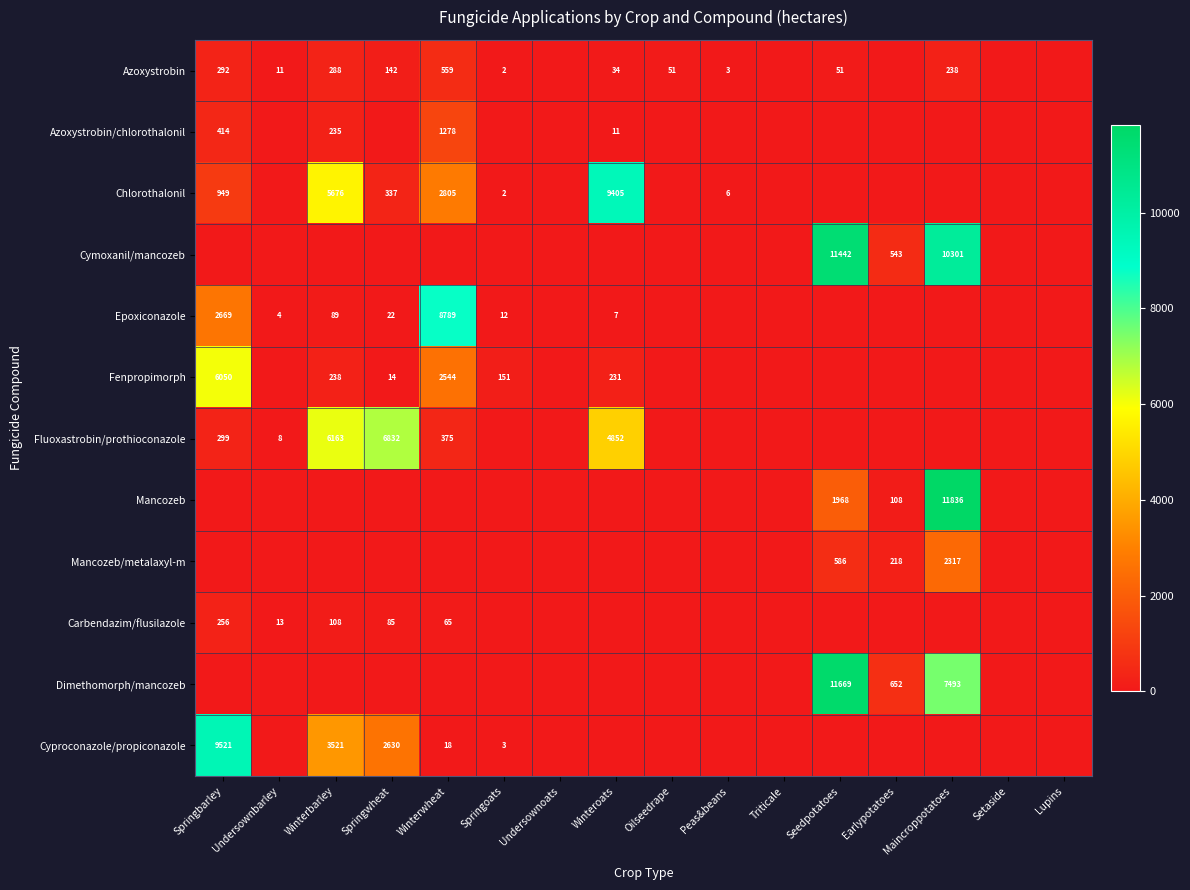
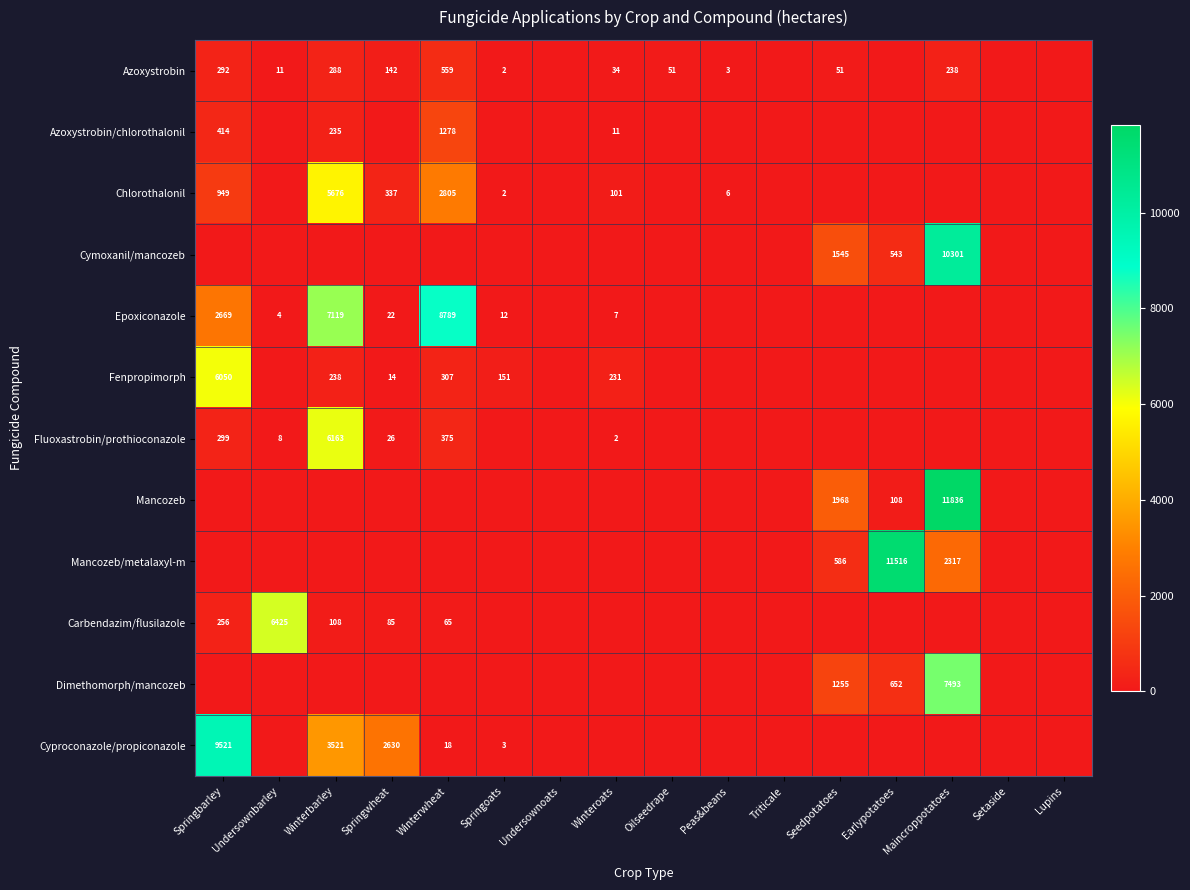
  {
    "Azoxystrobin": {
      "Springbarley": 292,
      "Undersownbarley": 11,
      "Winterbarley": 288,
      "Springwheat": 142,
      "Winterwheat": 559,
      "Springoats": 2,
      "Winteroats": 34,
      "Oilseedrape": 51,
      "Peas&beans": 3,
      "Seedpotatoes": 51,
      "Maincroppotatoes": 238
    },
    "Azoxystrobin/chlorothalonil": {
      "Springbarley": 414,
      "Winterbarley": 235,
      "Winterwheat": 1278,
      "Winteroats": 11
    },
    "Chlorothalonil": {
      "Springbarley": 949,
      "Winterbarley": 5676,
      "Springwheat": 337,
      "Winterwheat": 2805,
      "Springoats": 2,
-     "Winteroats": 9405,
+     "Winteroats": 101,
      "Peas&beans": 6
    },
    "Cymoxanil/mancozeb": {
-     "Seedpotatoes": 11442,
+     "Seedpotatoes": 1545,
      "Earlypotatoes": 543,
      "Maincroppotatoes": 10301
    },
    "Epoxiconazole": {
      "Springbarley": 2669,
      "Undersownbarley": 4,
-     "Winterbarley": 89,
+     "Winterbarley": 7119,
      "Springwheat": 22,
      "Winterwheat": 8789,
      "Springoats": 12,
      "Winteroats": 7
    },
    "Fenpropimorph": {
      "Springbarley": 6050,
      "Winterbarley": 238,
      "Springwheat": 14,
-     "Winterwheat": 2544,
+     "Winterwheat": 307,
      "Springoats": 151,
      "Winteroats": 231
    },
    "Fluoxastrobin/prothioconazole": {
      "Springbarley": 299,
      "Undersownbarley": 8,
      "Winterbarley": 6163,
-     "Springwheat": 6832,
+     "Springwheat": 26,
      "Winterwheat": 375,
-     "Winteroats": 4852
+     "Winteroats": 2
    },
    "Mancozeb": {
      "Seedpotatoes": 1968,
      "Earlypotatoes": 108,
      "Maincroppotatoes": 11836
    },
    "Mancozeb/metalaxyl-m": {
      "Seedpotatoes": 586,
-     "Earlypotatoes": 218,
+     "Earlypotatoes": 11516,
      "Maincroppotatoes": 2317
    },
    "Carbendazim/flusilazole": {
      "Springbarley": 256,
-     "Undersownbarley": 13,
+     "Undersownbarley": 6425,
      "Winterbarley": 108,
      "Springwheat": 85,
      "Winterwheat": 65
    },
    "Dimethomorph/mancozeb": {
-     "Seedpotatoes": 11669,
+     "Seedpotatoes": 1255,
      "Earlypotatoes": 652,
      "Maincroppotatoes": 7493
    },
    "Cyproconazole/propiconazole": {
      "Springbarley": 9521,
      "Winterbarley": 3521,
      "Springwheat": 2630,
      "Winterwheat": 18,
      "Springoats": 3
    }
  }
